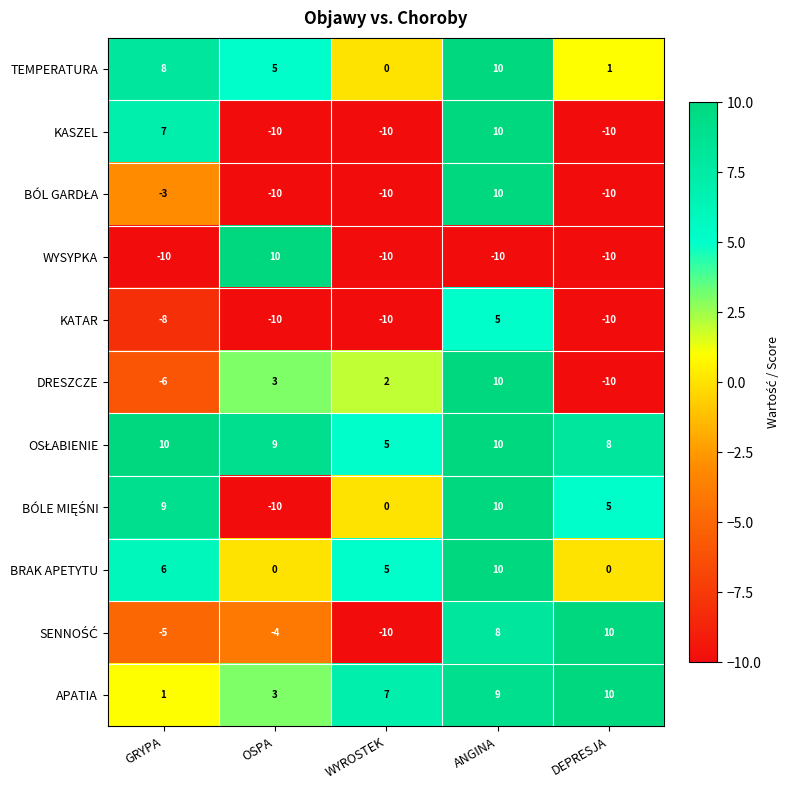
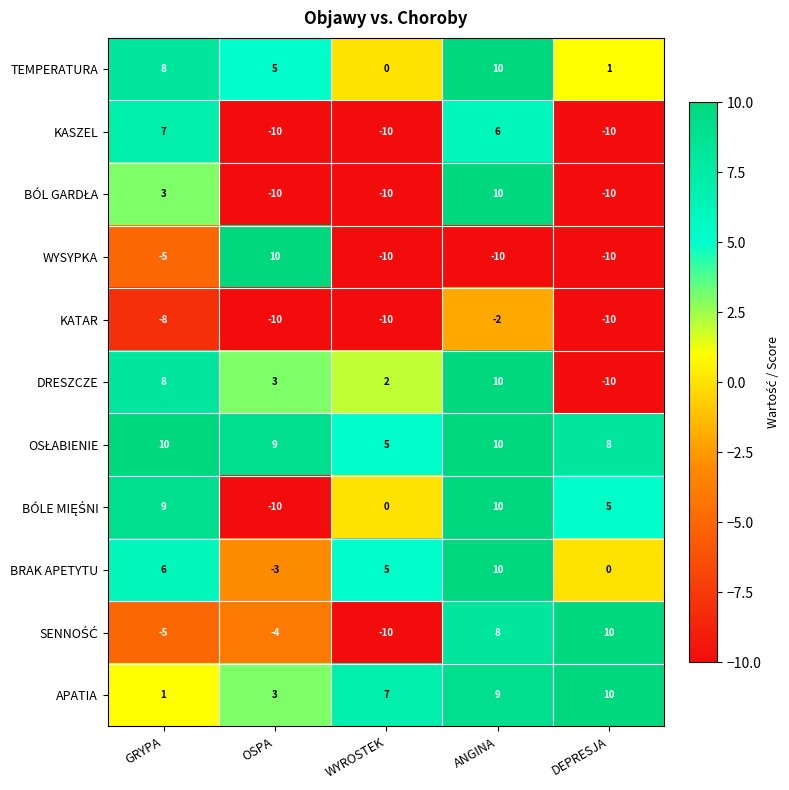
  {
    "TEMPERATURA": {
      "GRYPA": 8,
      "OSPA": 5,
      "WYROSTEK": 0,
      "ANGINA": 10,
      "DEPRESJA": 1
    },
    "KASZEL": {
      "GRYPA": 7,
      "OSPA": -10,
      "WYROSTEK": -10,
-     "ANGINA": 10,
+     "ANGINA": 6,
      "DEPRESJA": -10
    },
    "BÓL GARDŁA": {
-     "GRYPA": -3,
+     "GRYPA": 3,
      "OSPA": -10,
      "WYROSTEK": -10,
      "ANGINA": 10,
      "DEPRESJA": -10
    },
    "WYSYPKA": {
-     "GRYPA": -10,
+     "GRYPA": -5,
      "OSPA": 10,
      "WYROSTEK": -10,
      "ANGINA": -10,
      "DEPRESJA": -10
    },
    "KATAR": {
      "GRYPA": -8,
      "OSPA": -10,
      "WYROSTEK": -10,
-     "ANGINA": 5,
+     "ANGINA": -2,
      "DEPRESJA": -10
    },
    "DRESZCZE": {
-     "GRYPA": -6,
+     "GRYPA": 8,
      "OSPA": 3,
      "WYROSTEK": 2,
      "ANGINA": 10,
      "DEPRESJA": -10
    },
    "OSŁABIENIE": {
      "GRYPA": 10,
      "OSPA": 9,
      "WYROSTEK": 5,
      "ANGINA": 10,
      "DEPRESJA": 8
    },
    "BÓLE MIĘŚNI": {
      "GRYPA": 9,
      "OSPA": -10,
      "WYROSTEK": 0,
      "ANGINA": 10,
      "DEPRESJA": 5
    },
    "BRAK APETYTU": {
      "GRYPA": 6,
-     "OSPA": 0,
+     "OSPA": -3,
      "WYROSTEK": 5,
      "ANGINA": 10,
      "DEPRESJA": 0
    },
    "SENNOŚĆ": {
      "GRYPA": -5,
      "OSPA": -4,
      "WYROSTEK": -10,
      "ANGINA": 8,
      "DEPRESJA": 10
    },
    "APATIA": {
      "GRYPA": 1,
      "OSPA": 3,
      "WYROSTEK": 7,
      "ANGINA": 9,
      "DEPRESJA": 10
    }
  }
